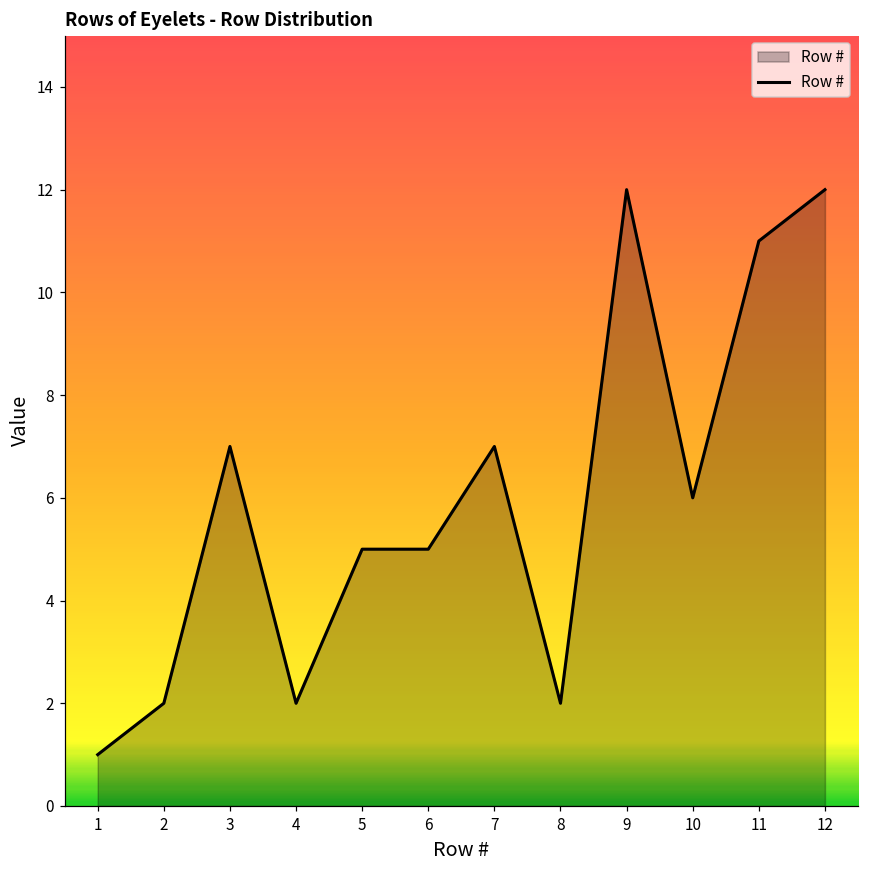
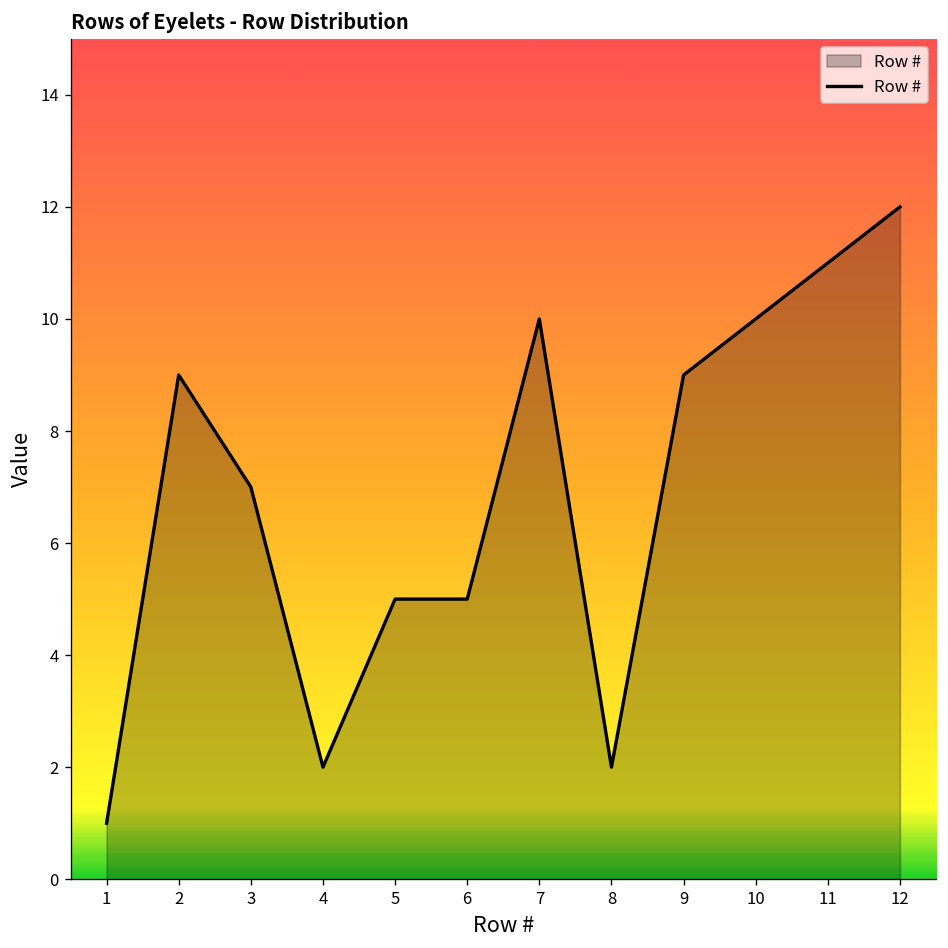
  {
    "1": 1,
-   "2": 2,
+   "2": 9,
    "3": 7,
    "4": 2,
    "5": 5,
    "6": 5,
-   "7": 7,
+   "7": 10,
    "8": 2,
-   "9": 12,
-   "10": 6,
+   "9": 9,
+   "10": 10,
    "11": 11,
    "12": 12
  }
